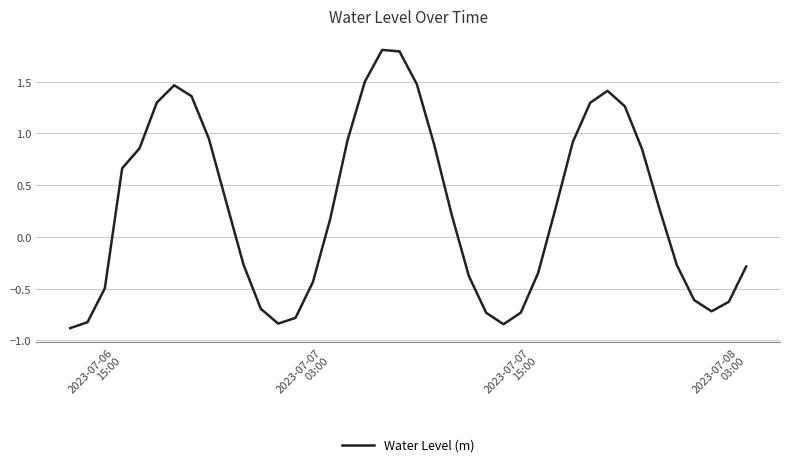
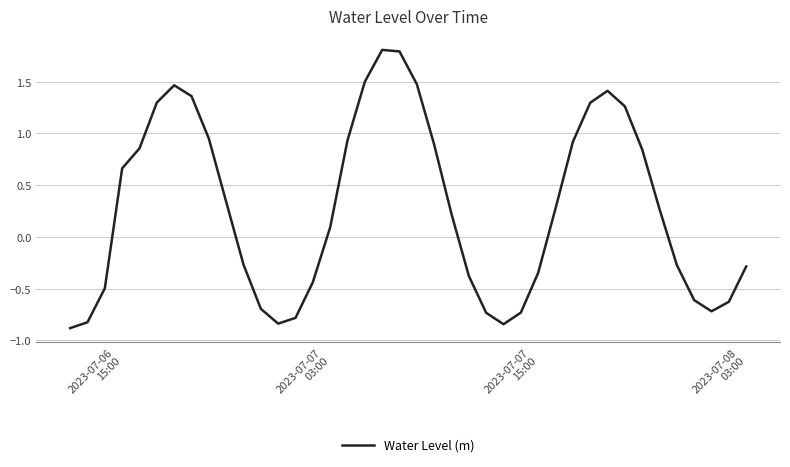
  {
    "2023-07-06 15:00": 0.66,
-   "2023-07-07 03:00": 0.17,
+   "2023-07-07 03:00": 0.09,
    "2023-07-07 15:00": -0.35,
    "2023-07-08 03:00": -0.29
  }
